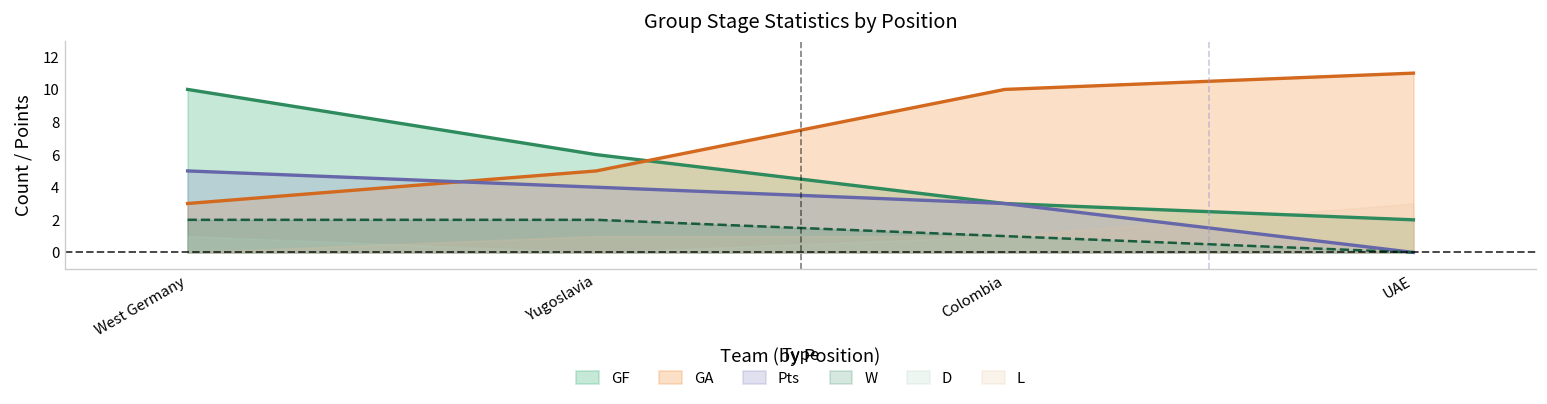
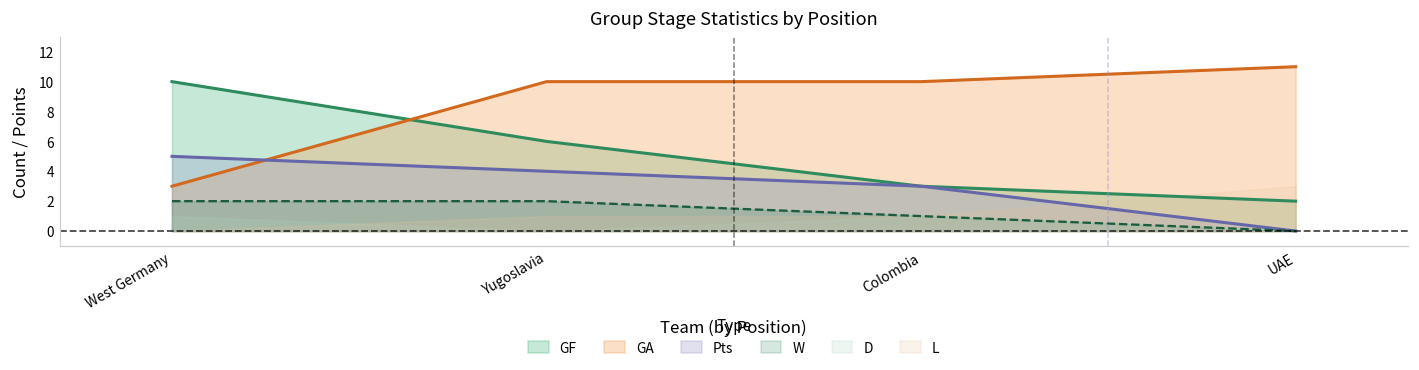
  {
    "GA": {
      "West Germany": 3,
-     "Yugoslavia": 5,
+     "Yugoslavia": 10,
      "Colombia": 10,
      "UAE": 11
    }
  }
